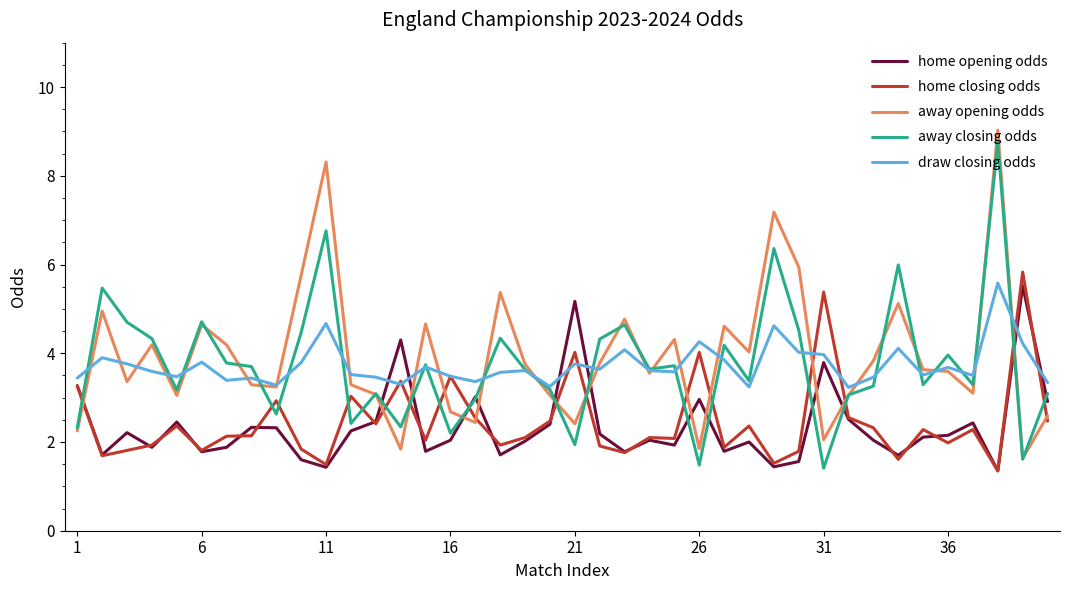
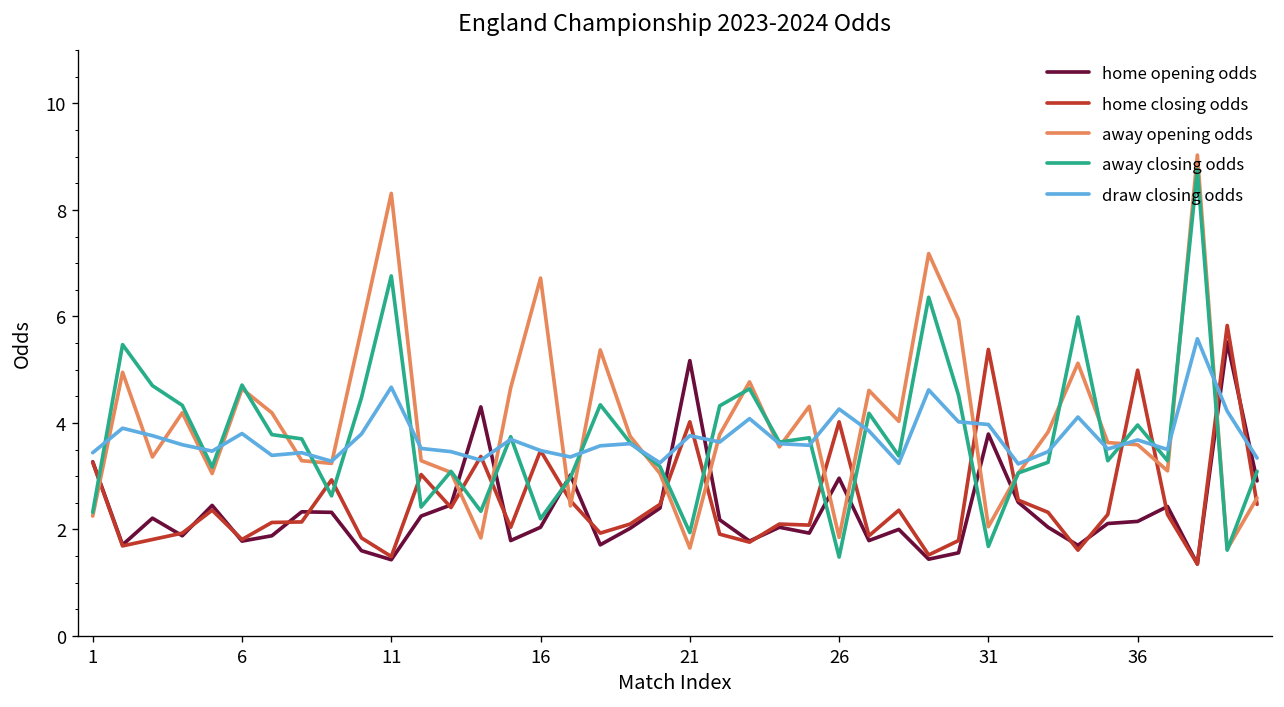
  {
    "home opening odds": {
      "11": 1.4,
      "16": 2.0,
      "21": 5.2,
      "26": 3.0,
      "31": 3.8,
      "36": 2.2
    },
    "home closing odds": {
      "11": 1.5,
      "21": 4.0,
      "26": 4.0,
      "31": 5.4,
-     "36": 2.0
+     "36": 5.0
    },
    "away opening odds": {
      "1": 2.3,
      "6": 4.6,
      "11": 8.3,
-     "16": 2.7,
-     "21": 2.4,
+     "16": 6.7,
+     "21": 1.7,
      "26": 1.9,
      "31": 2.1,
      "36": 3.6
    },
    "away closing odds": {
      "1": 2.3,
      "6": 4.7,
      "11": 6.8,
      "16": 2.2,
      "21": 1.9,
      "26": 1.5,
-     "31": 1.4,
+     "31": 1.7,
      "36": 4.0
    },
    "draw closing odds": {
      "1": 3.4,
      "6": 3.8,
      "11": 4.7,
      "21": 3.8,
      "26": 4.3,
      "31": 4.0,
      "36": 3.7
    }
  }
